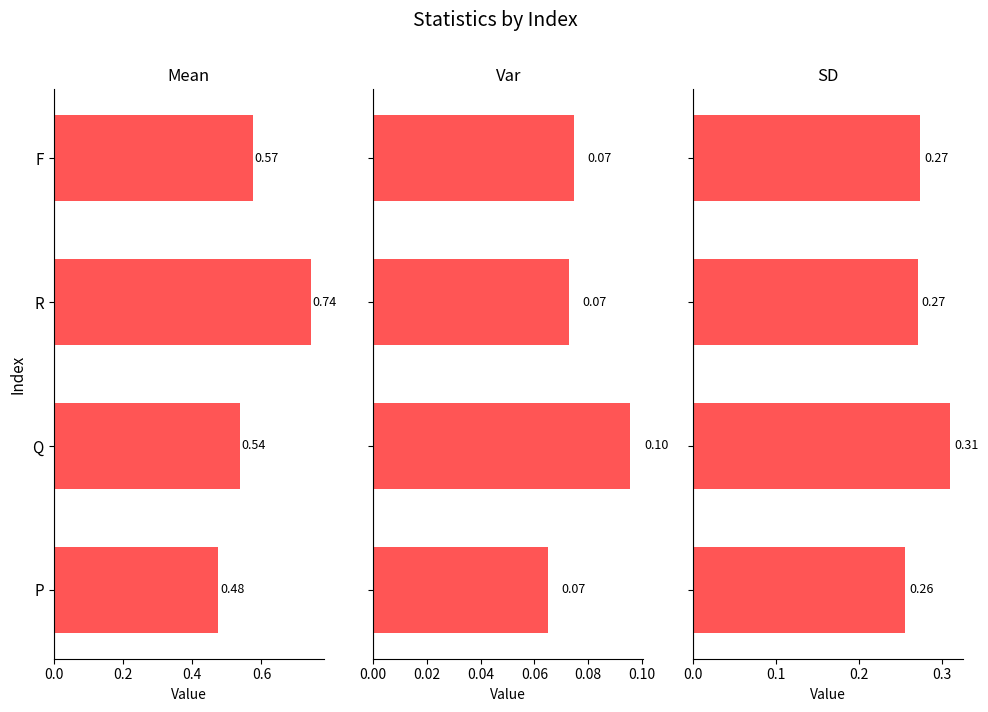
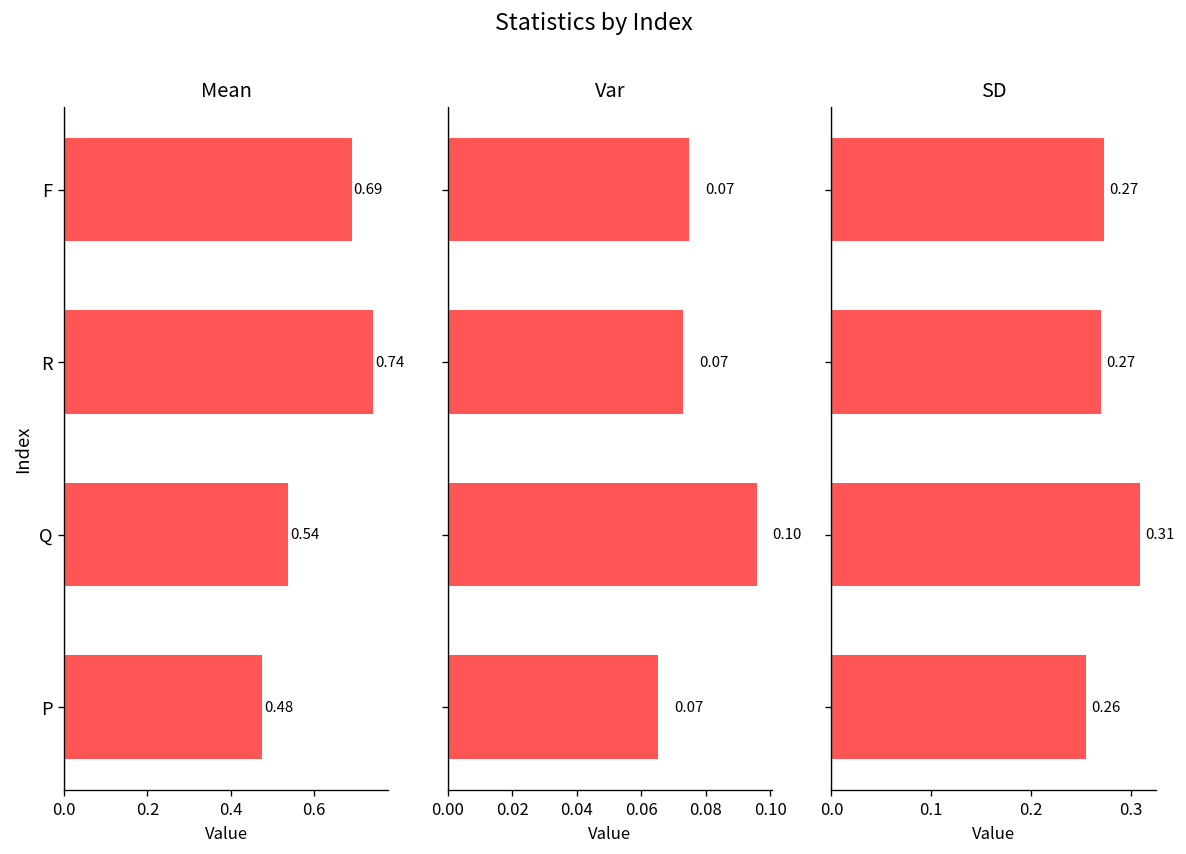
  {
    "Mean": {
-     "F": 0.57,
+     "F": 0.69,
      "R": 0.74,
      "Q": 0.54,
      "P": 0.48
    }
  }
